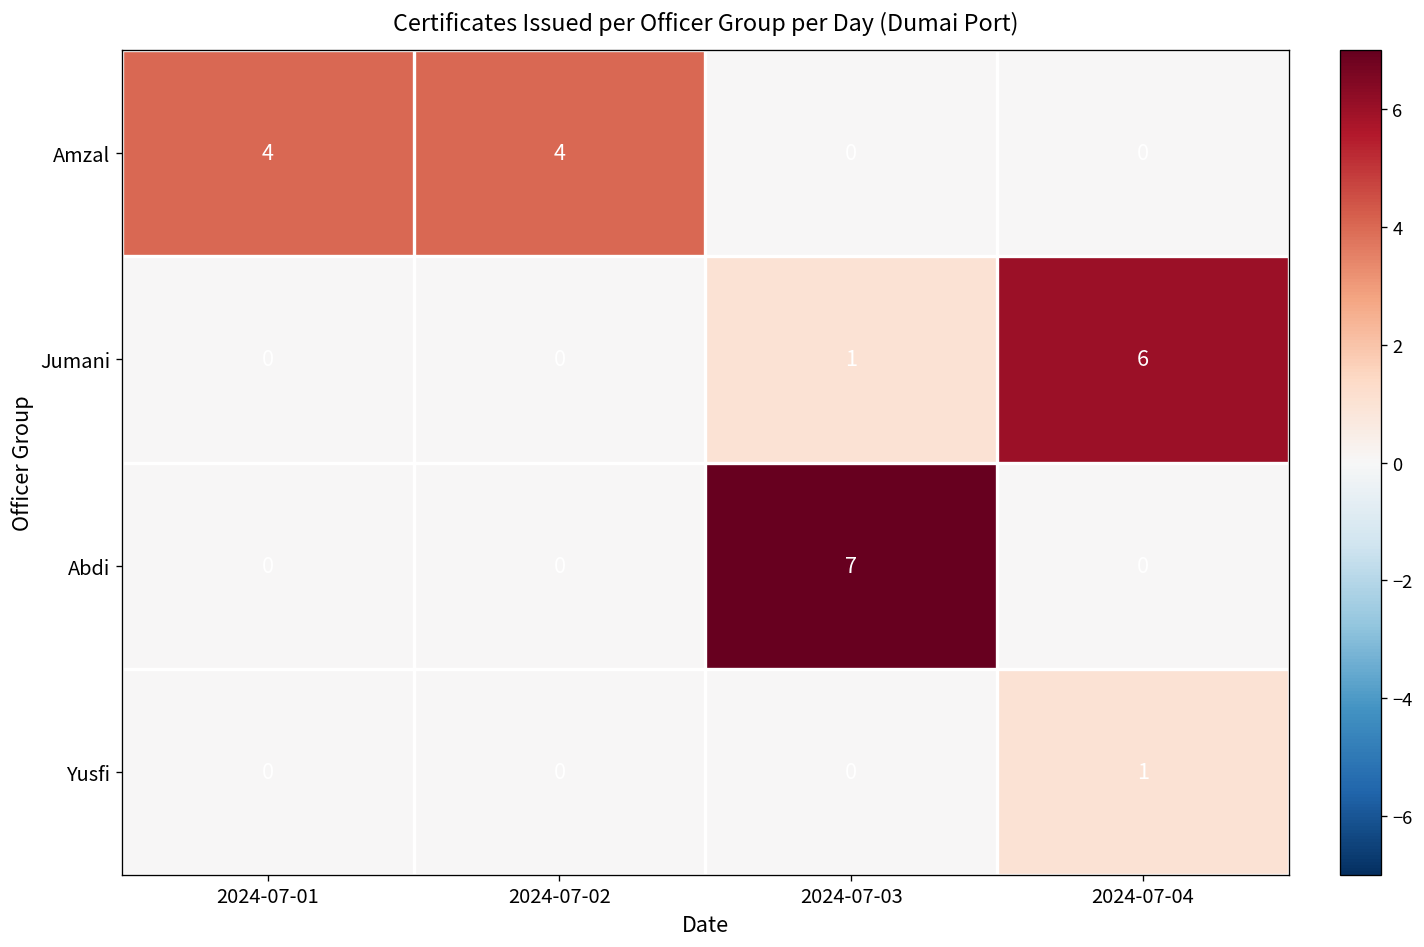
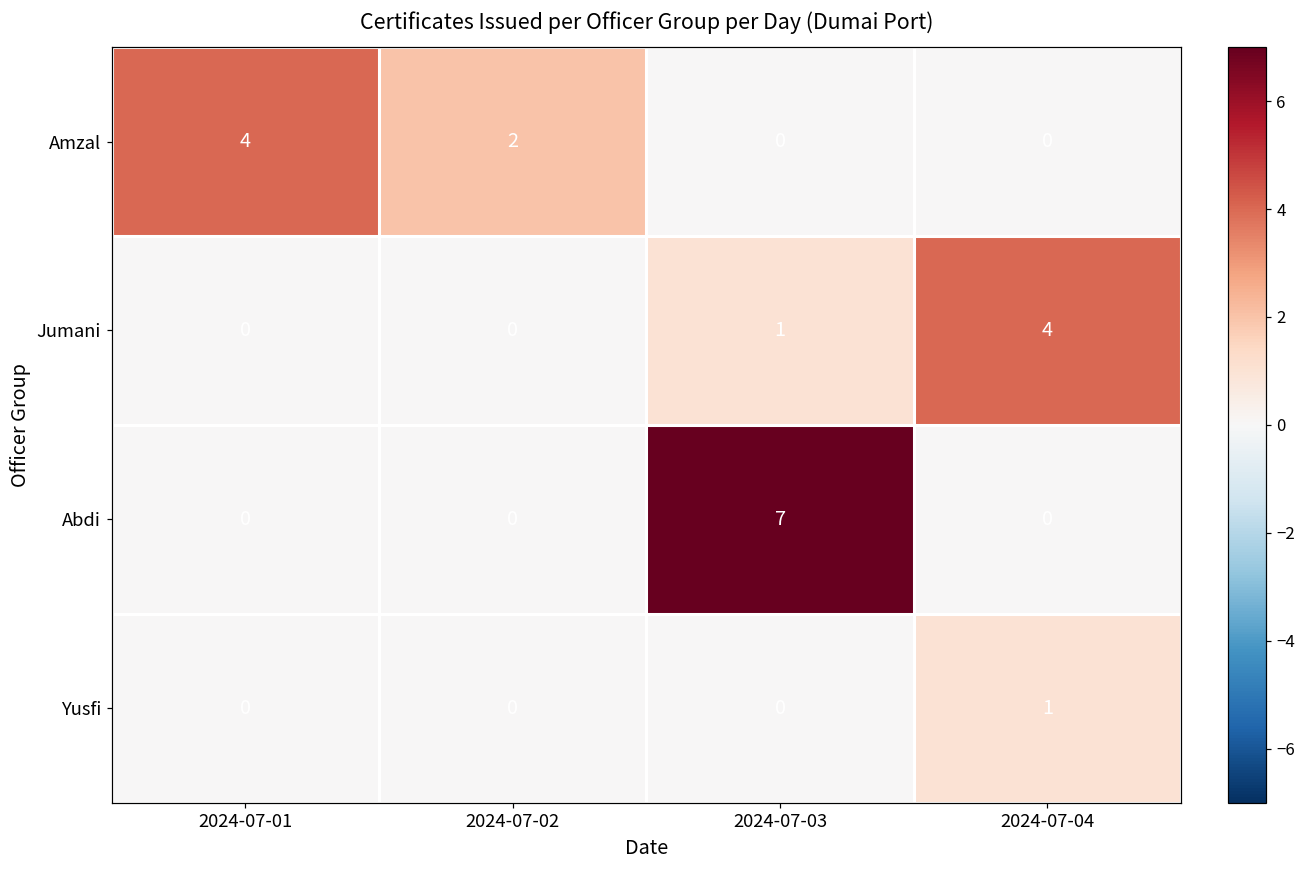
  {
    "Amzal": {
      "2024-07-01": 4,
-     "2024-07-02": 4
+     "2024-07-02": 2
    },
    "Jumani": {
-     "2024-07-04": 6
+     "2024-07-04": 4
    },
    "Abdi": {
      "2024-07-03": 7
    }
  }
